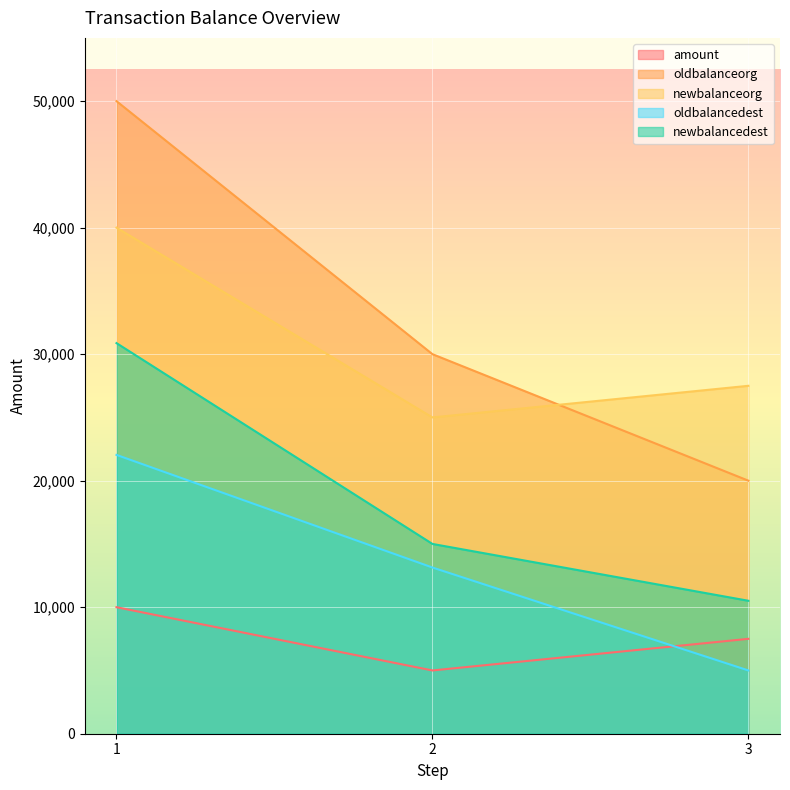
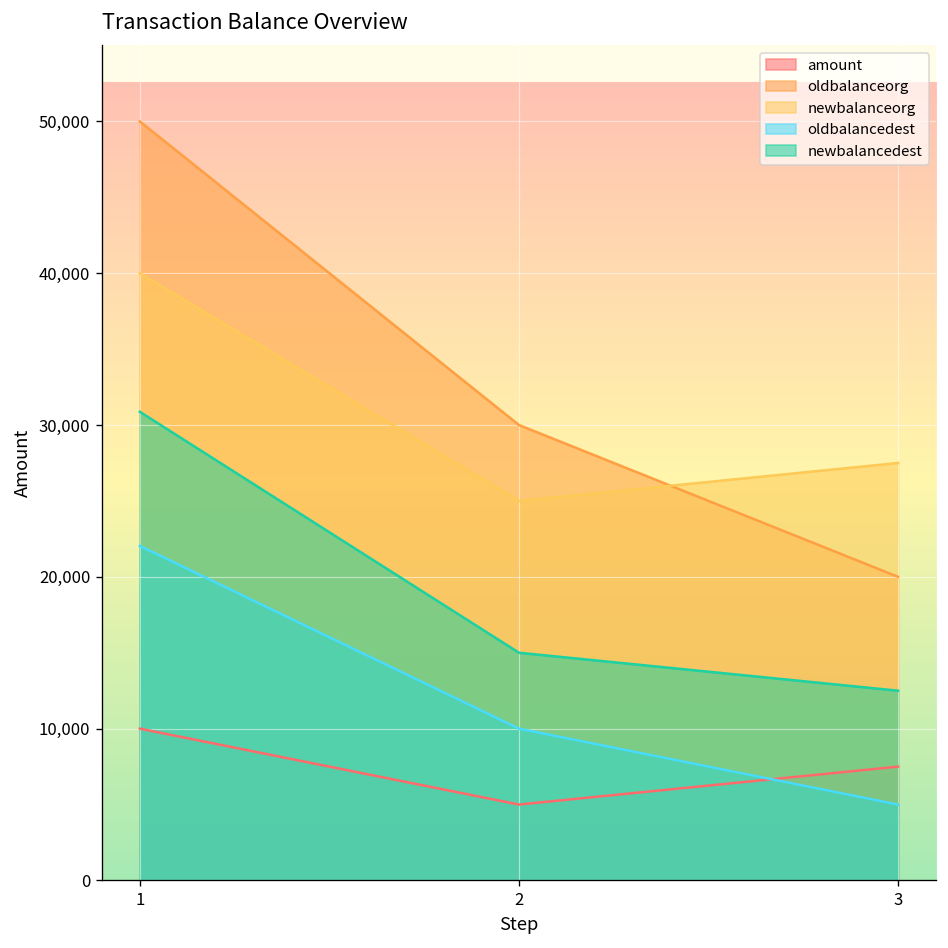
  {
    "oldbalancedest": {
      "1": "22,000",
-     "2": "13,100",
+     "2": "10,000",
      "3": "5,000"
    },
    "newbalancedest": {
      "1": "30,900",
      "2": "15,000",
-     "3": "10,500"
+     "3": "12,500"
    }
  }
